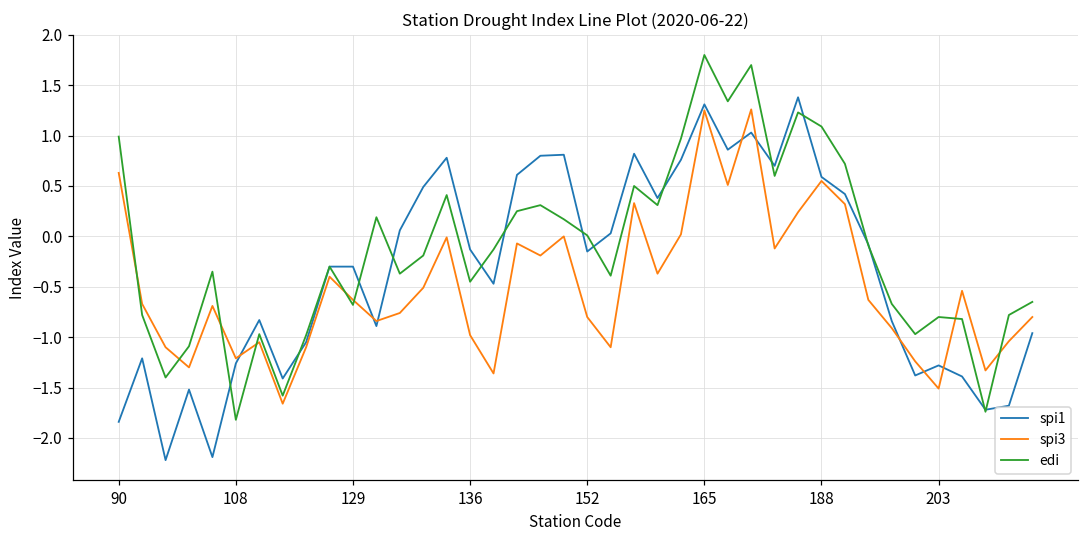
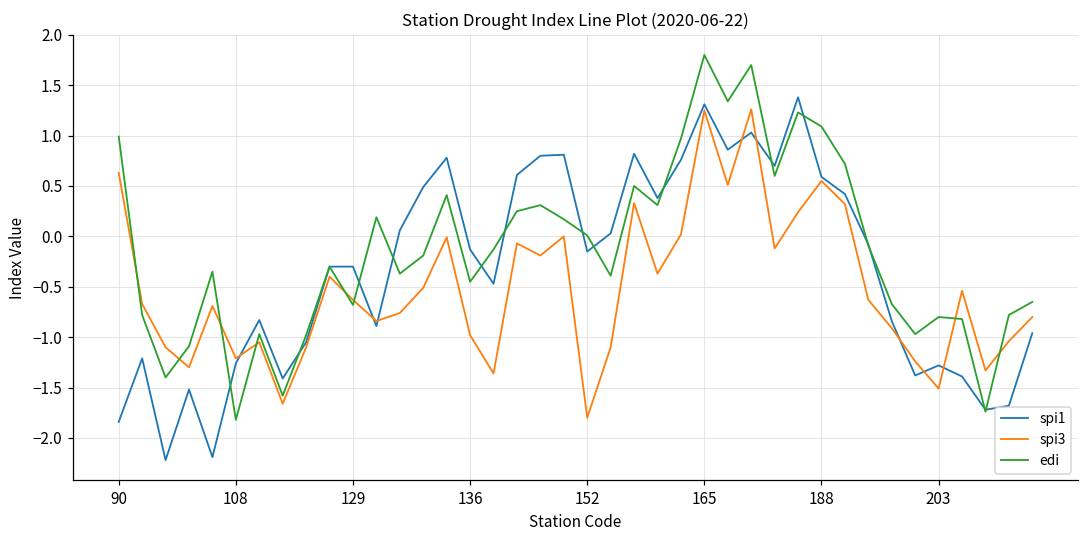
  {
    "spi1": {
      "90": -1.8,
      "108": -1.3,
      "129": -0.3,
      "136": -0.1,
      "152": -0.2,
      "165": 1.3,
      "188": 0.6,
      "203": -1.3
    },
    "spi3": {
      "90": 0.6,
      "108": -1.2,
      "129": -0.6,
      "136": -1.0,
-     "152": -0.8,
+     "152": -1.8,
      "165": 1.3,
      "188": 0.6,
      "203": -1.5
    },
    "edi": {
      "90": 1.0,
      "108": -1.8,
      "129": -0.7,
      "136": -0.5,
      "152": 0.0,
      "165": 1.8,
      "188": 1.1,
      "203": -0.8
    }
  }
